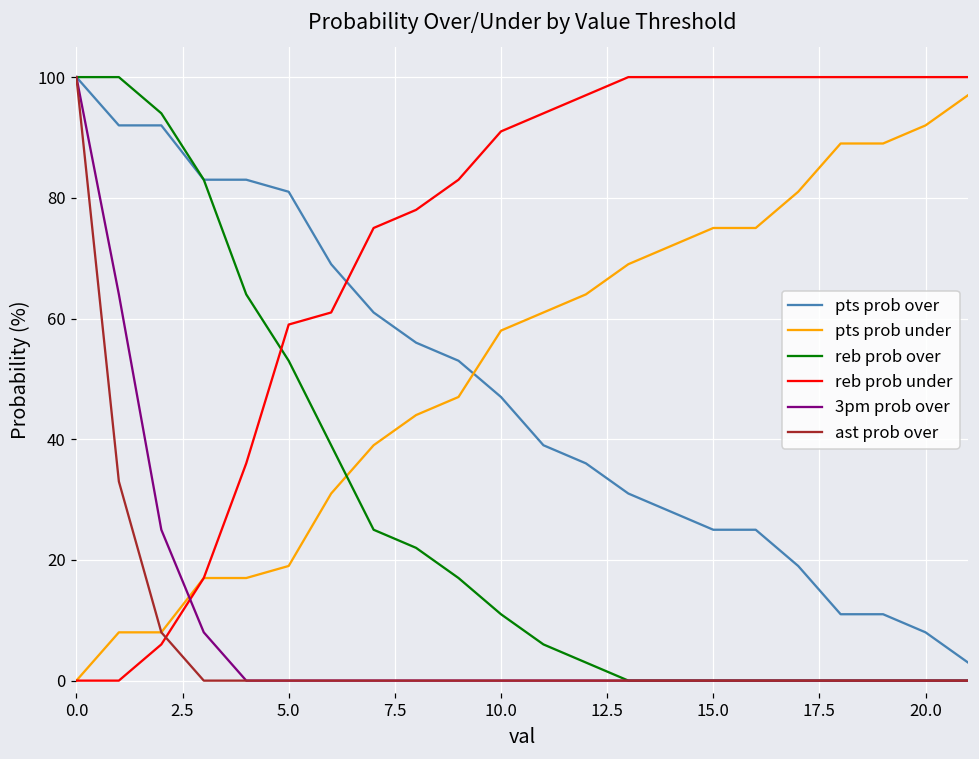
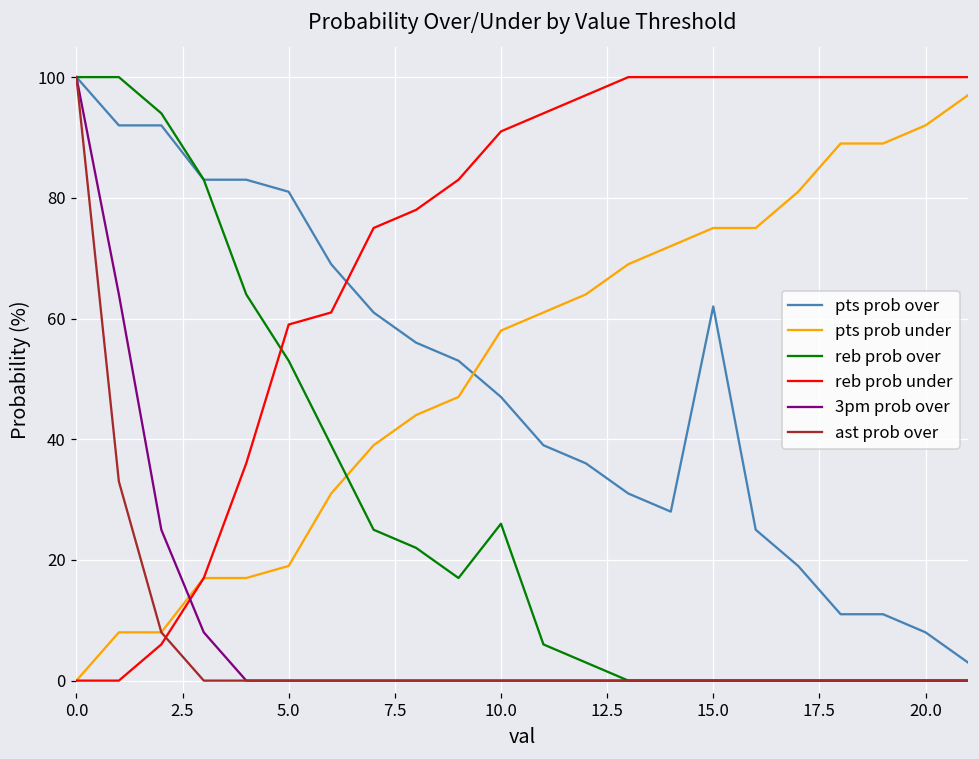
  {
    "pts prob over": {
      "5.0": 81,
      "10.0": 47,
-     "15.0": 25,
+     "15.0": 62,
      "20.0": 8
    },
    "pts prob under": {
      "5.0": 19,
      "10.0": 58,
      "15.0": 75,
      "20.0": 92
    },
    "reb prob over": {
      "5.0": 53,
-     "10.0": 11
+     "10.0": 26
    },
    "reb prob under": {
      "5.0": 59,
      "10.0": 91,
      "15.0": 100,
      "20.0": 100
    }
  }
